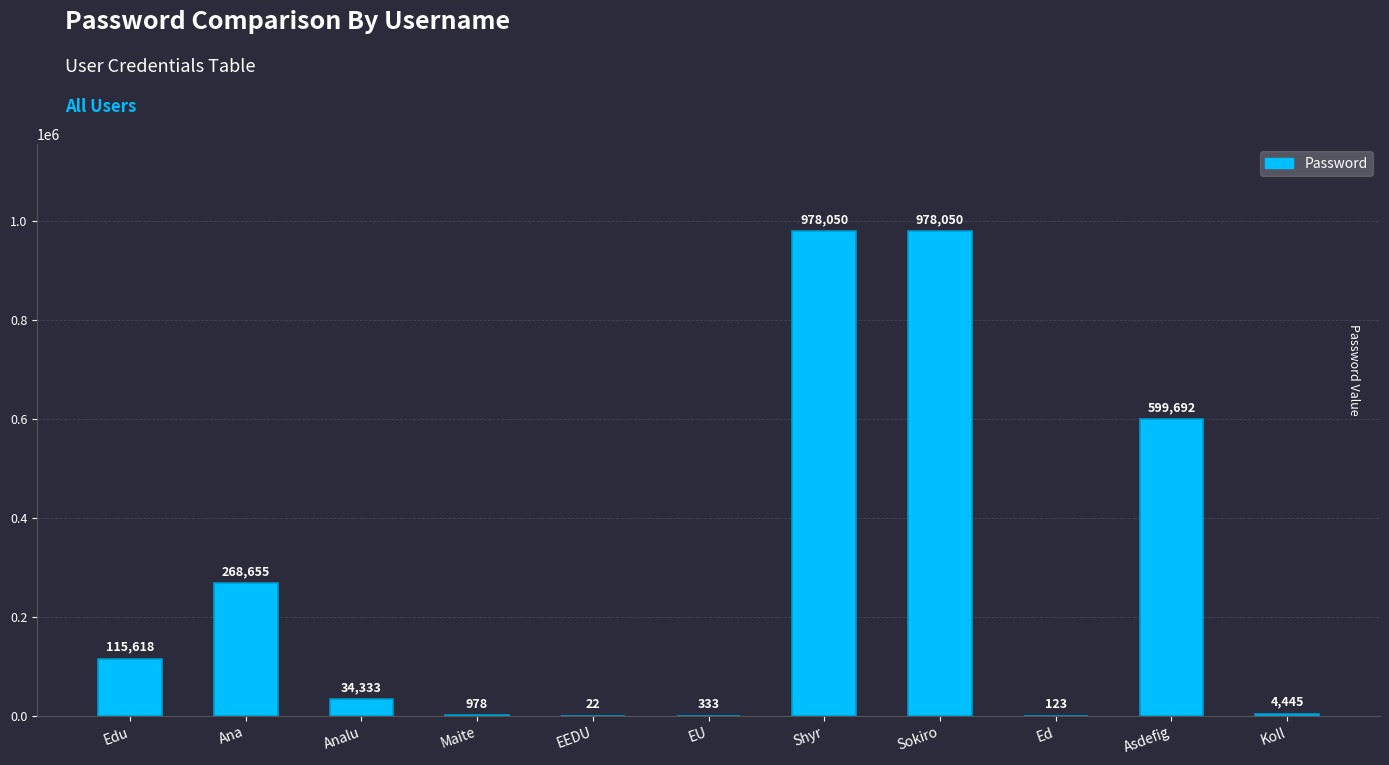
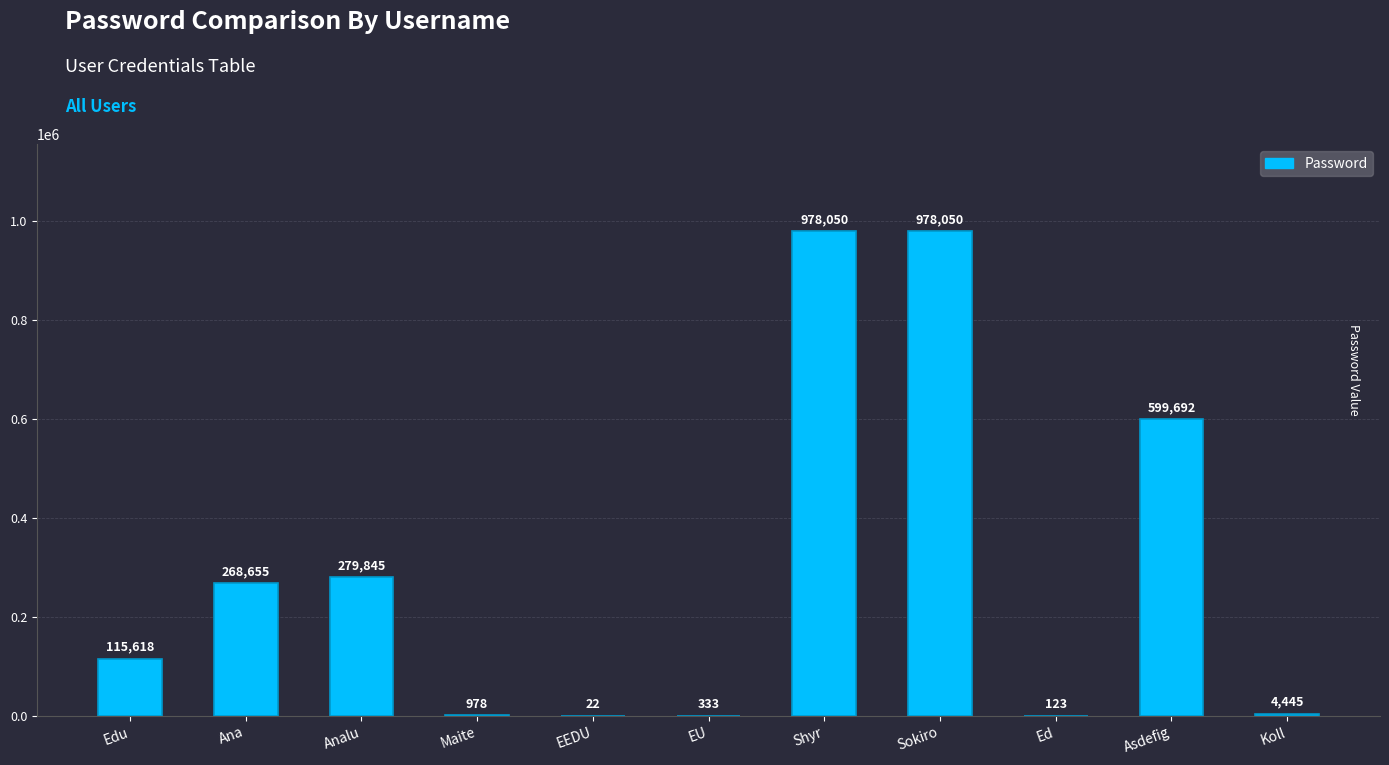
  {
    "Edu": "115,618",
    "Ana": "268,655",
-   "Analu": "34,333",
+   "Analu": "279,845",
    "Maite": "978",
    "EEDU": "22",
    "EU": "333",
    "Shyr": "978,050",
    "Sokiro": "978,050",
    "Ed": "123",
    "Asdefig": "599,692",
    "Koll": "4,445"
  }
